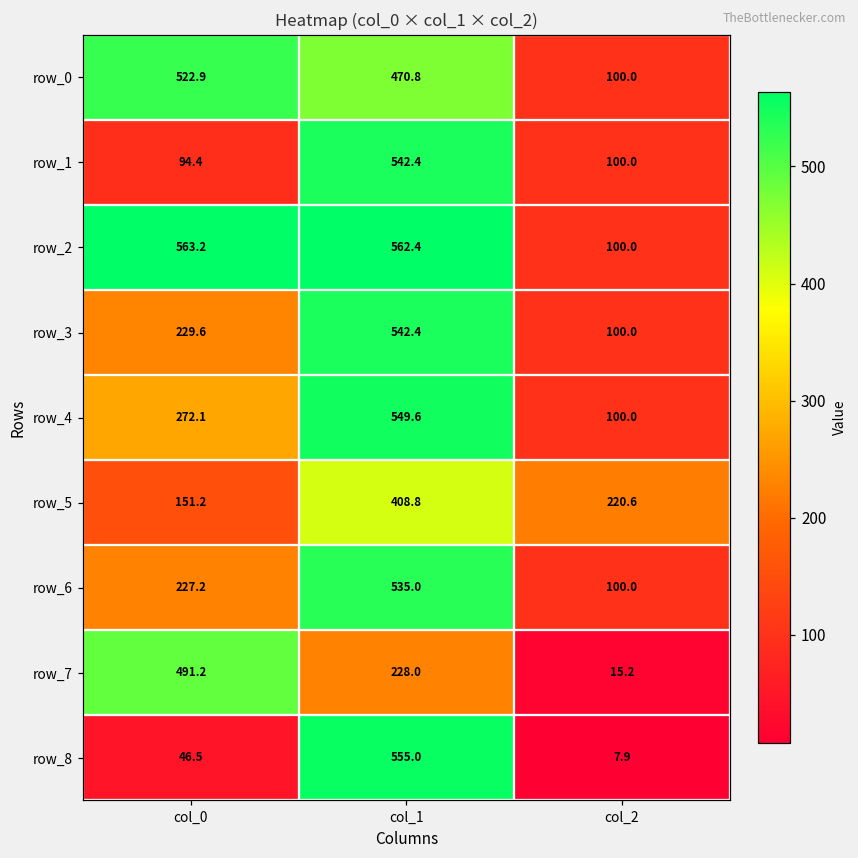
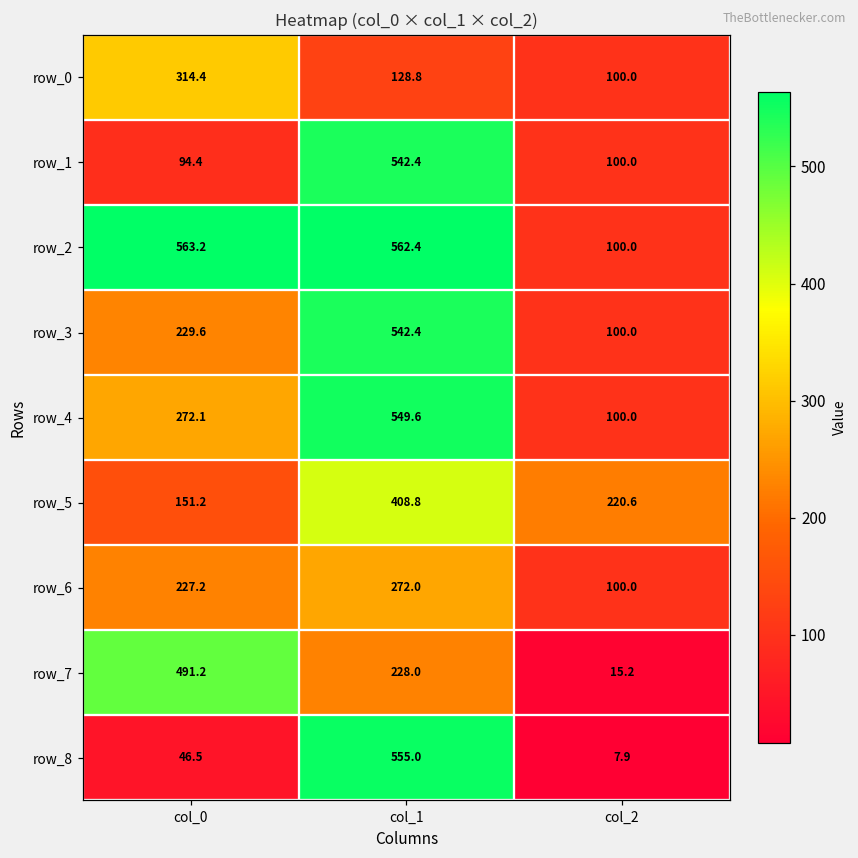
  {
    "row_0": {
-     "col_0": 522.9,
-     "col_1": 470.8,
+     "col_0": 314.4,
+     "col_1": 128.8,
      "col_2": 100.0
    },
    "row_1": {
      "col_0": 94.4,
      "col_1": 542.4,
      "col_2": 100.0
    },
    "row_2": {
      "col_0": 563.2,
      "col_1": 562.4,
      "col_2": 100.0
    },
    "row_3": {
      "col_0": 229.6,
      "col_1": 542.4,
      "col_2": 100.0
    },
    "row_4": {
      "col_0": 272.1,
      "col_1": 549.6,
      "col_2": 100.0
    },
    "row_5": {
      "col_0": 151.2,
      "col_1": 408.8,
      "col_2": 220.6
    },
    "row_6": {
      "col_0": 227.2,
-     "col_1": 535.0,
+     "col_1": 272.0,
      "col_2": 100.0
    },
    "row_7": {
      "col_0": 491.2,
      "col_1": 228.0,
      "col_2": 15.2
    },
    "row_8": {
      "col_0": 46.5,
      "col_1": 555.0,
      "col_2": 7.9
    }
  }
